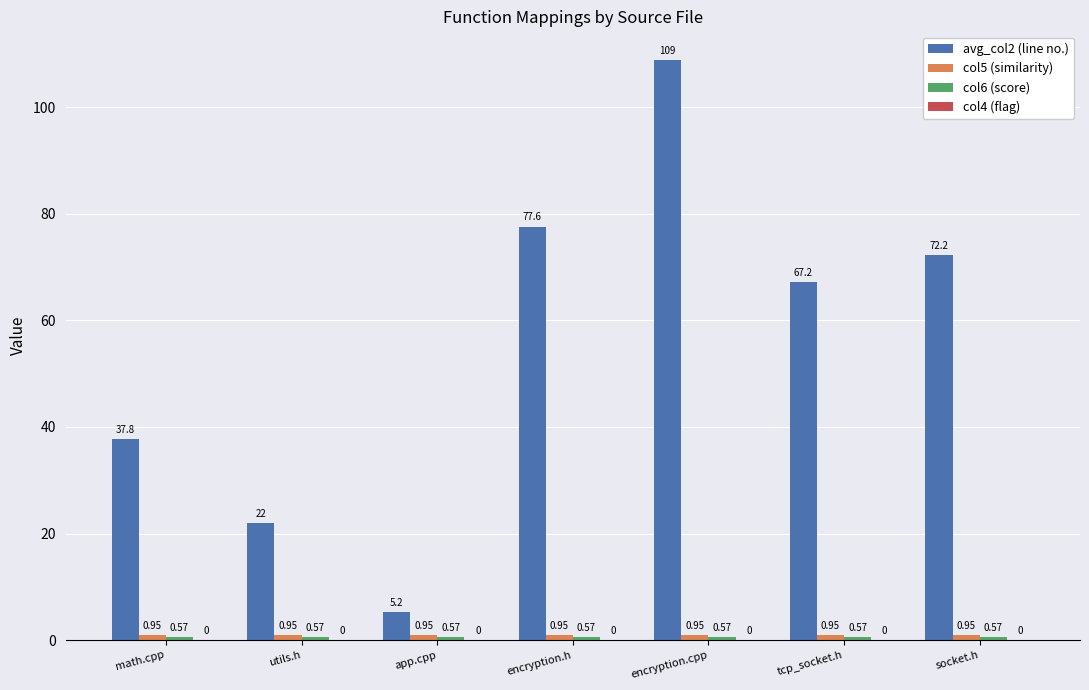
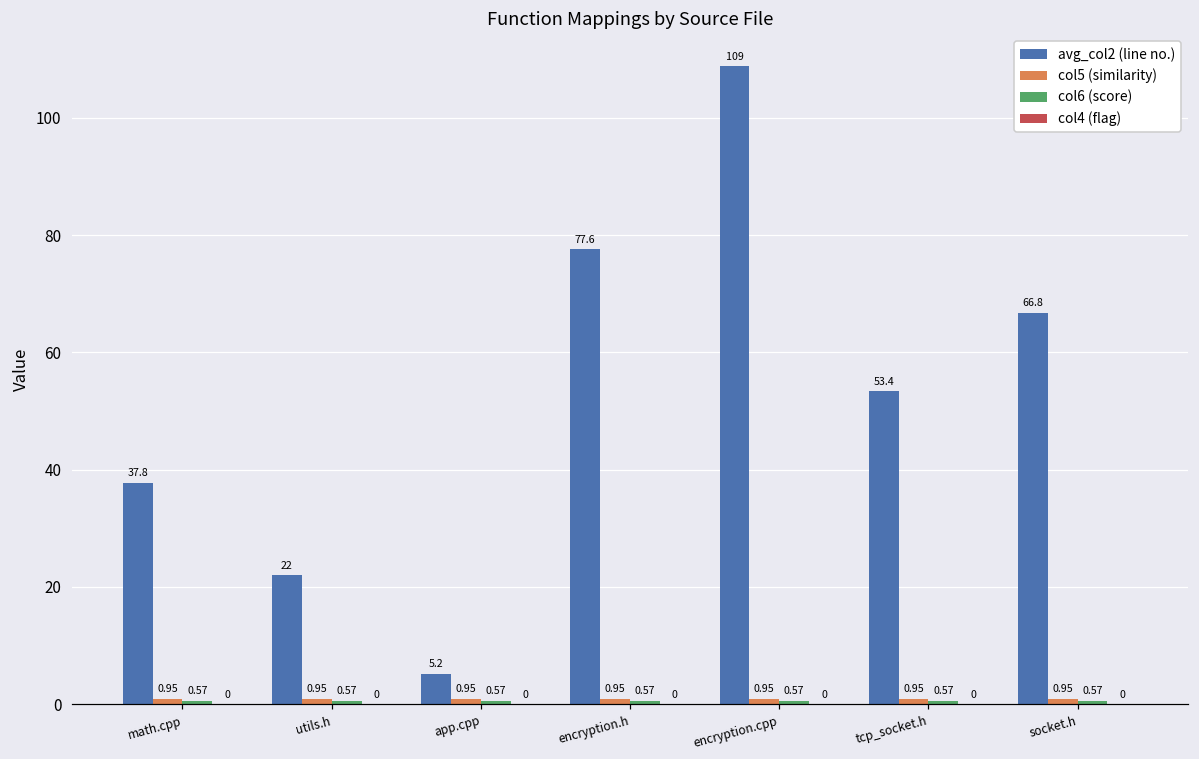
  {
    "avg_col2 (line no.)": {
      "math.cpp": 37.8,
      "utils.h": 22,
      "app.cpp": 5.2,
      "encryption.h": 77.6,
      "encryption.cpp": 109,
-     "tcp_socket.h": 67.2,
-     "socket.h": 72.2
+     "tcp_socket.h": 53.4,
+     "socket.h": 66.8
    },
    "col6 (score)": {
      "math.cpp": 0.57,
      "utils.h": 0.57,
      "app.cpp": 0.57,
      "encryption.h": 0.57,
      "encryption.cpp": 0.57,
      "tcp_socket.h": 0.57,
      "socket.h": 0.57
    }
  }
